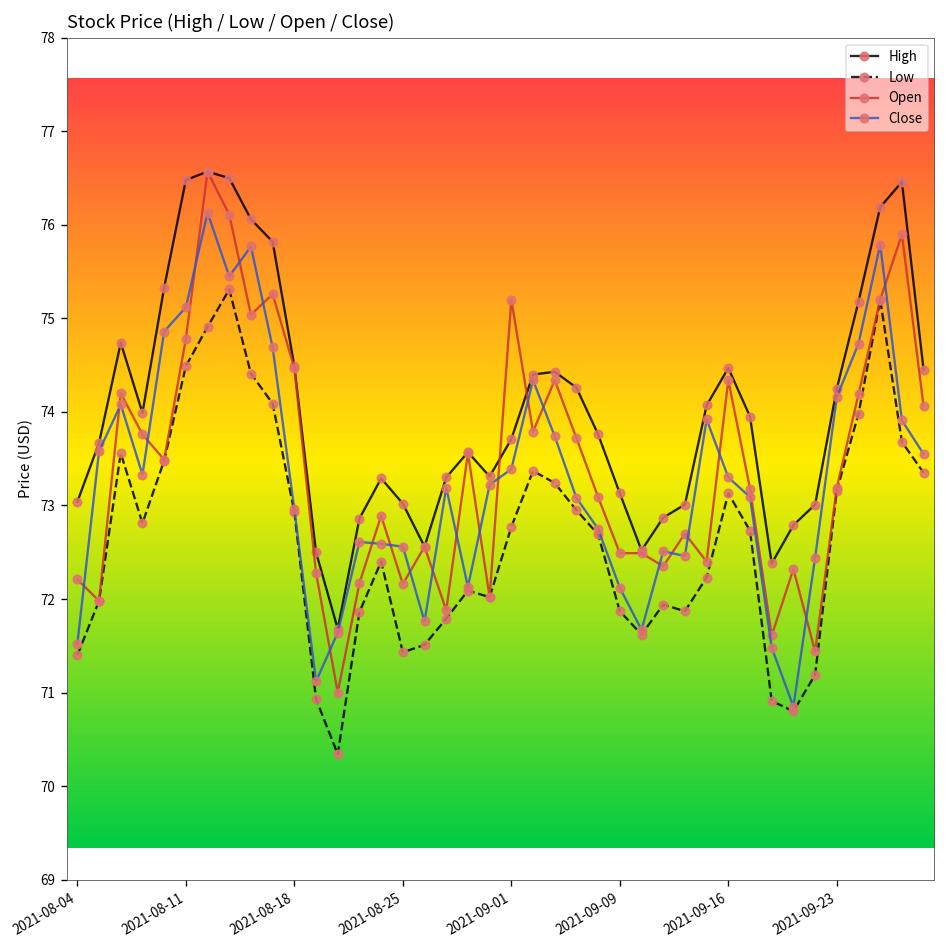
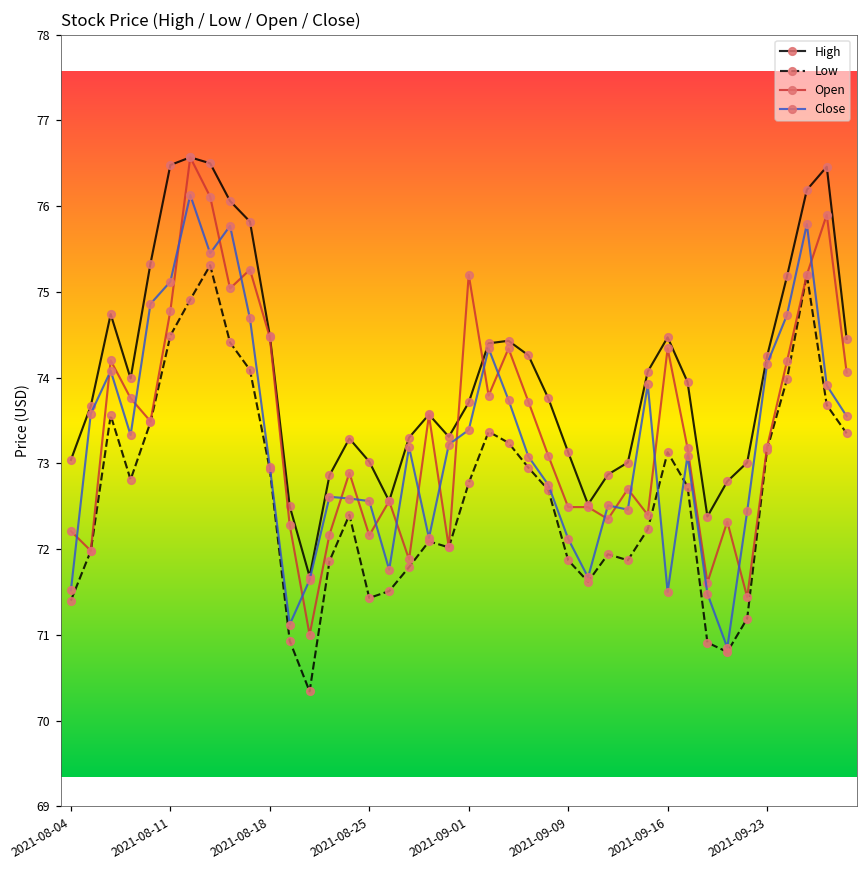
  {
    "Open": {
      "2021-08-04": 72.2,
      "2021-08-11": 74.8,
      "2021-08-25": 72.2,
      "2021-09-01": 75.2,
      "2021-09-09": 72.5,
      "2021-09-16": 74.3
    },
    "Close": {
      "2021-08-04": 71.5,
      "2021-08-11": 75.1,
      "2021-08-25": 72.6,
      "2021-09-01": 73.4,
      "2021-09-09": 72.1,
-     "2021-09-16": 73.3,
+     "2021-09-16": 71.5,
      "2021-09-23": 74.2
    }
  }
